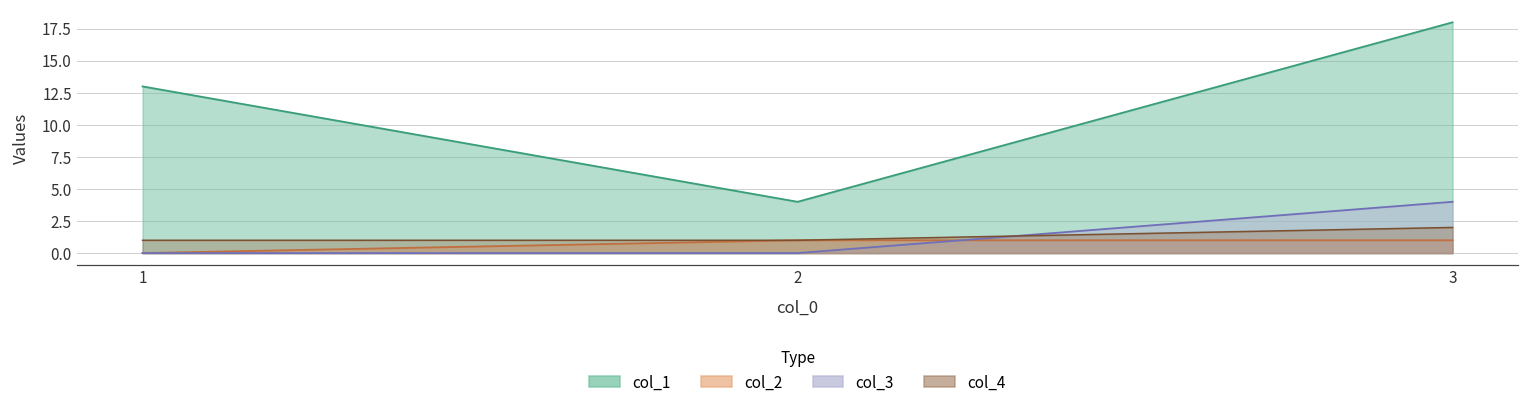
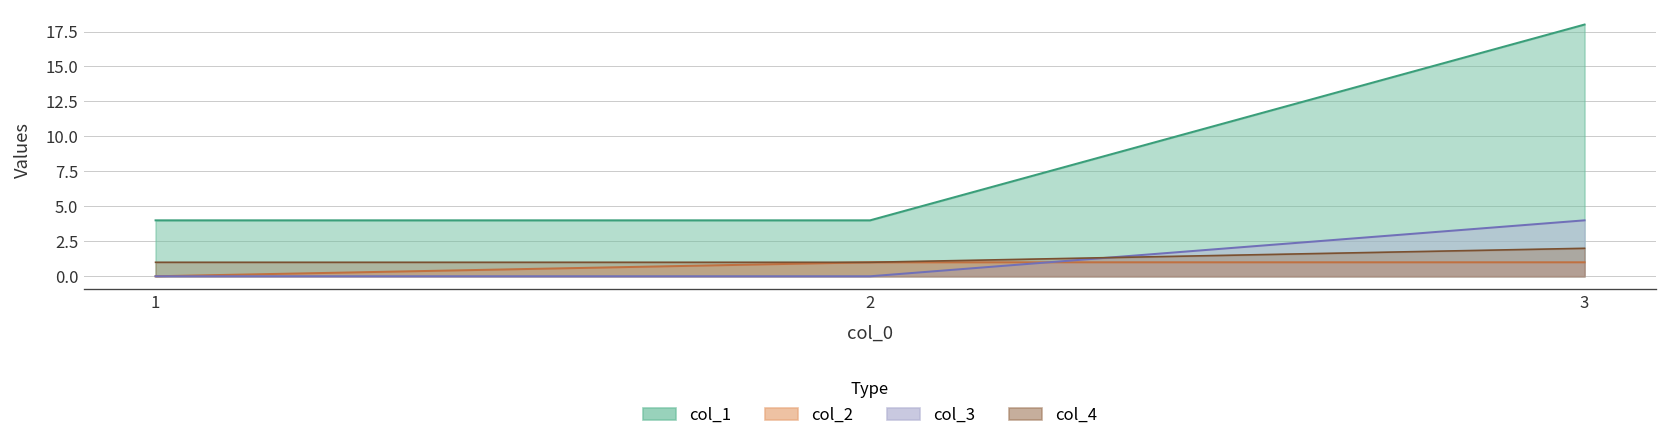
  {
    "col_1": {
-     "1": 13,
+     "1": 4,
      "2": 4,
      "3": 18
    },
    "col_3": {
      "2": 0,
      "3": 4
    }
  }
